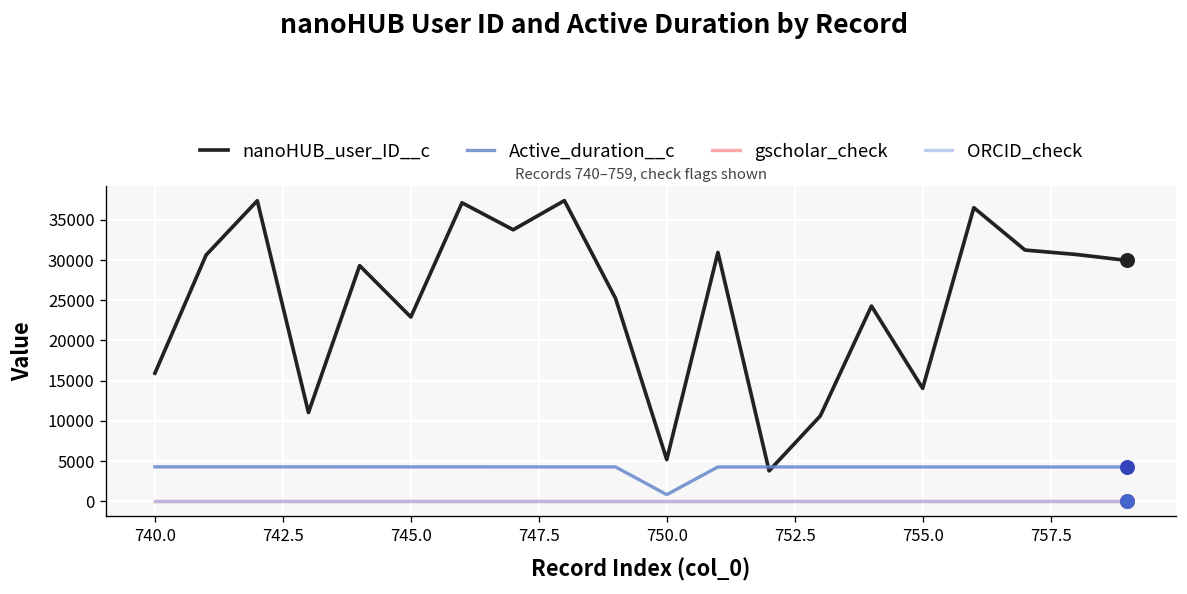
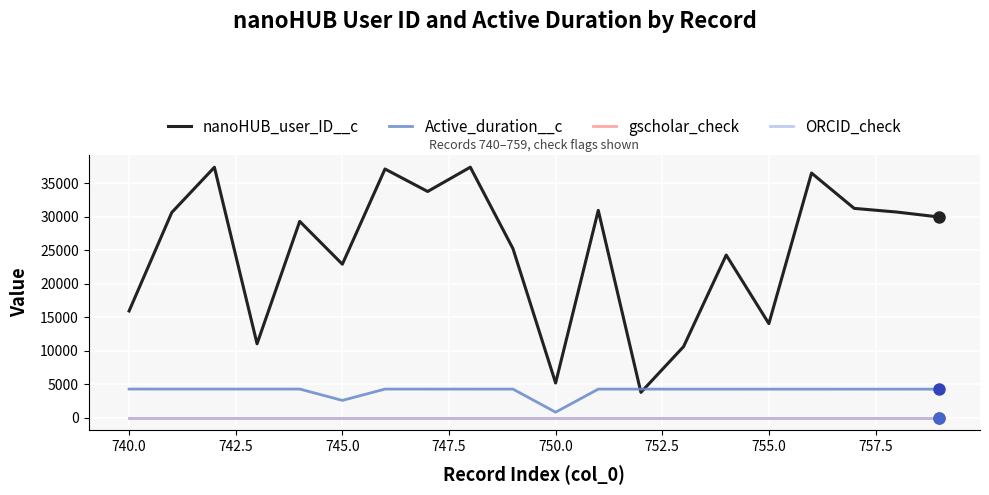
  {
    "Active_duration__c": {
      "740.0": 4000,
-     "745.0": 4000,
+     "745.0": 3000,
      "750.0": 1000,
      "755.0": 4000
    },
    "ORCID_check": {
      "740.0": 0,
      "745.0": 0,
      "750.0": 0,
      "755.0": 0
    }
  }
